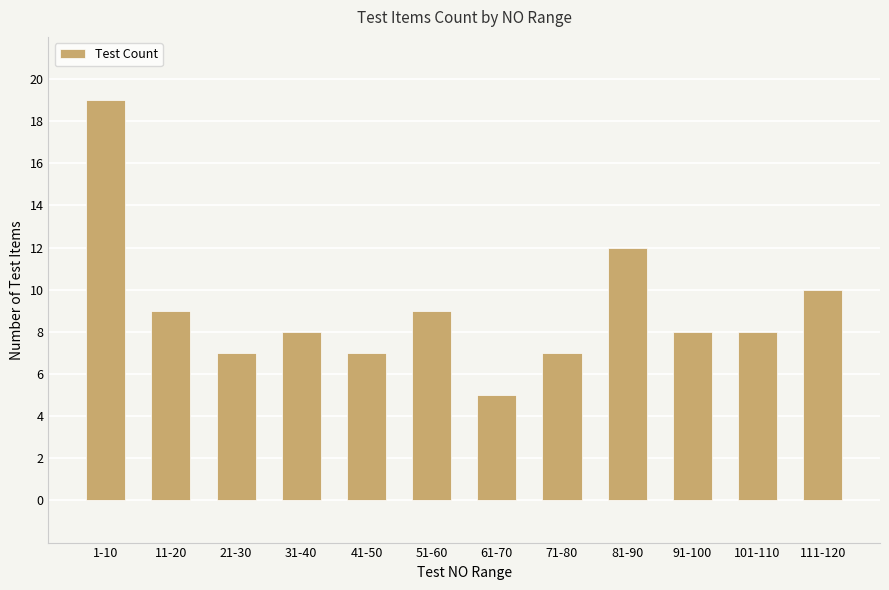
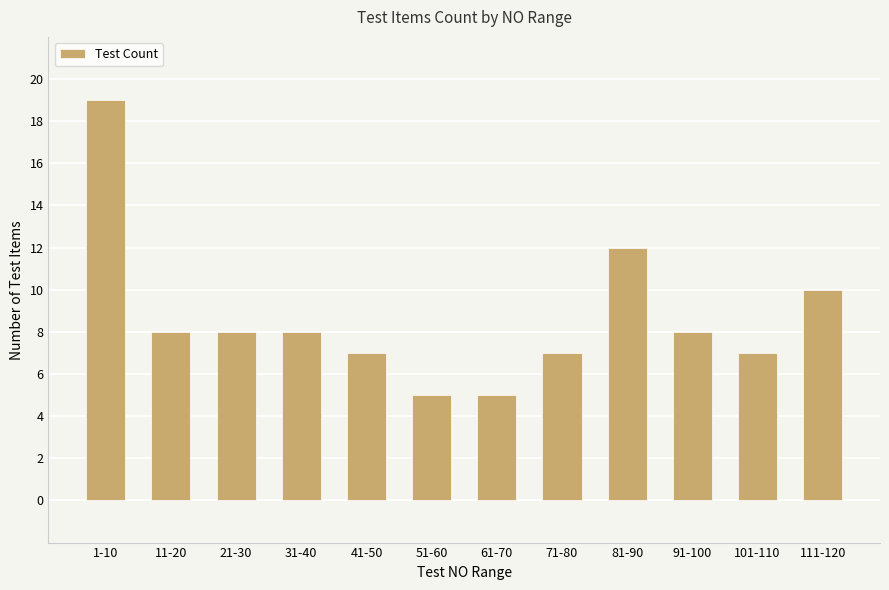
  {
    "1-10": 19,
-   "11-20": 9,
-   "21-30": 7,
+   "11-20": 8,
+   "21-30": 8,
    "31-40": 8,
    "41-50": 7,
-   "51-60": 9,
+   "51-60": 5,
    "61-70": 5,
    "71-80": 7,
    "81-90": 12,
    "91-100": 8,
-   "101-110": 8,
+   "101-110": 7,
    "111-120": 10
  }
